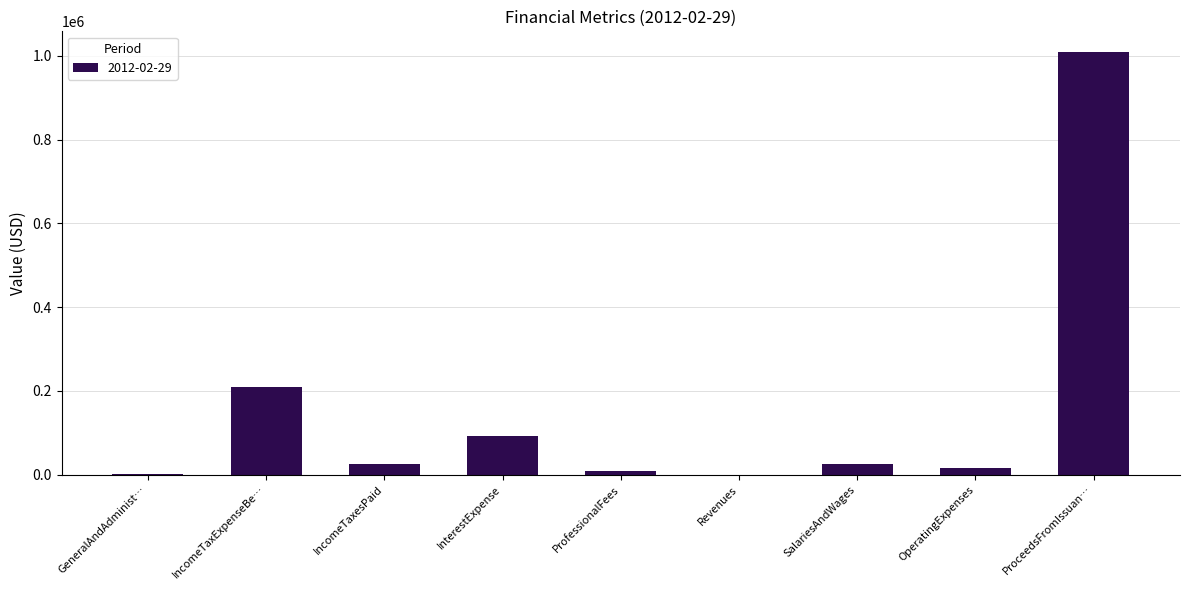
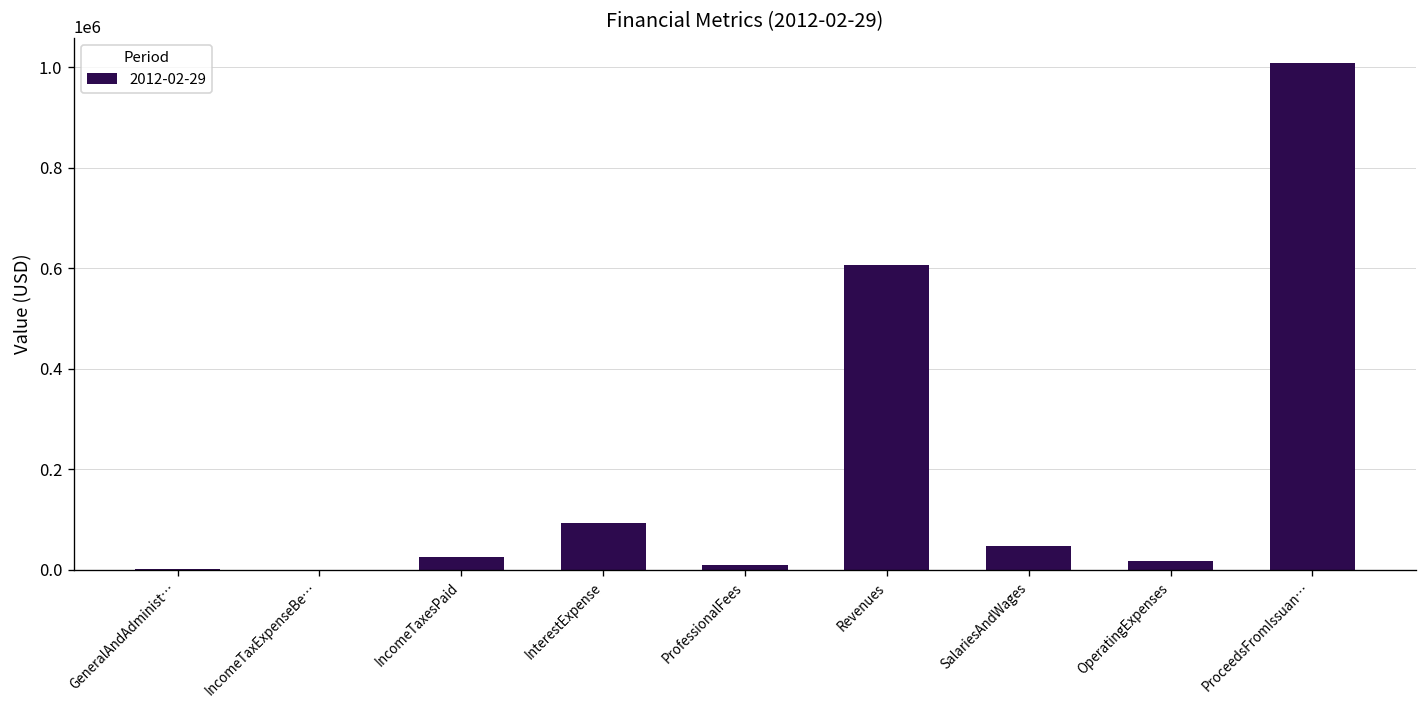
  {
-   "IncomeTaxExpenseBe…": 210000,
+   "IncomeTaxExpenseBe…": 0,
    "IncomeTaxesPaid": 30000,
    "InterestExpense": 90000,
    "ProfessionalFees": 10000,
-   "Revenues": 0,
-   "SalariesAndWages": 30000,
+   "Revenues": 610000,
+   "SalariesAndWages": 50000,
    "OperatingExpenses": 20000,
    "ProceedsFromIssuan…": 1010000
  }
